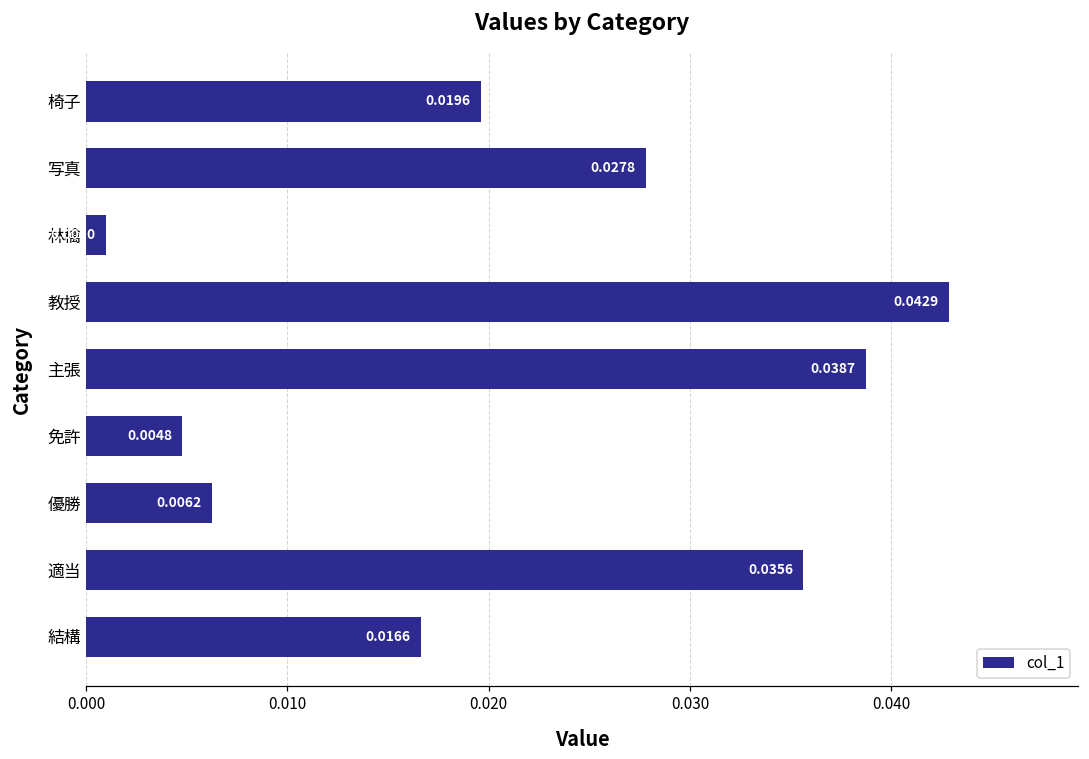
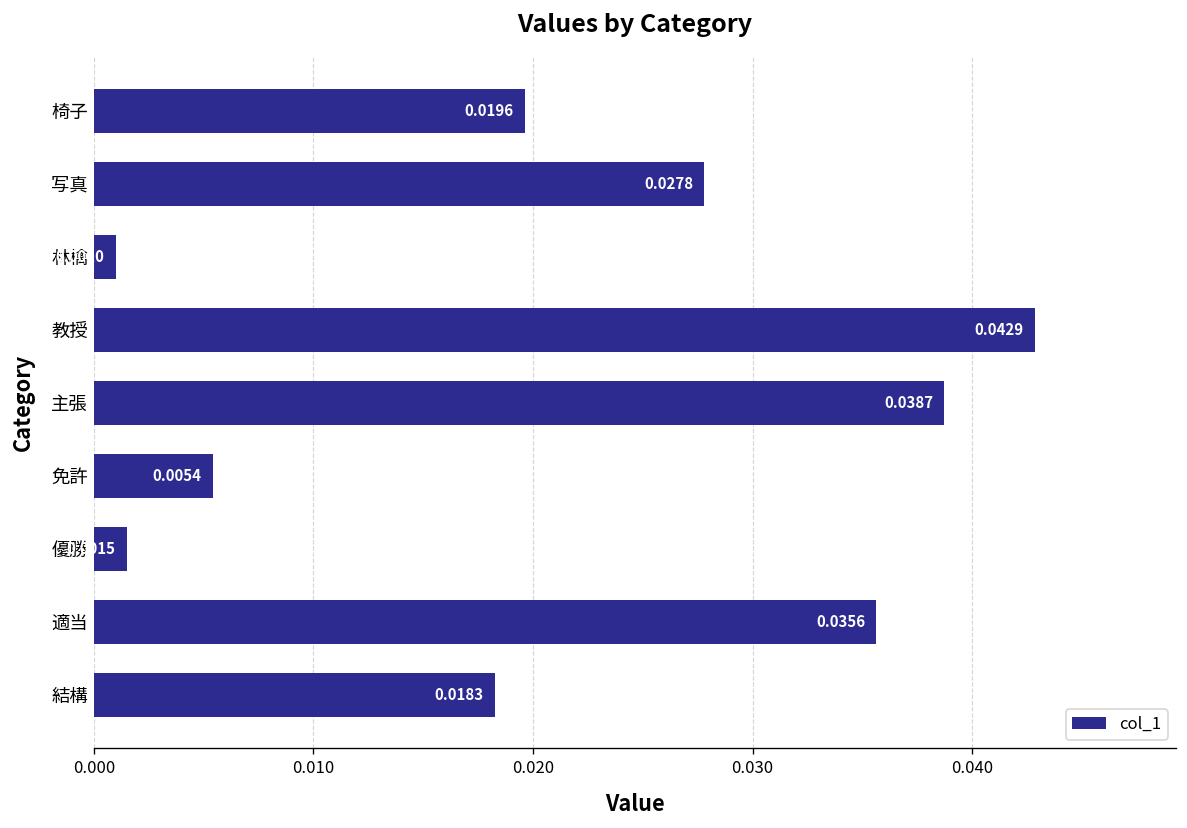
  {
    "椅子": 0.0196,
    "写真": 0.0278,
    "林檎": 0.0010,
    "教授": 0.0429,
    "主張": 0.0387,
-   "免許": 0.0048,
-   "優勝": 0.0062,
+   "免許": 0.0054,
+   "優勝": 0.0015,
    "適当": 0.0356,
-   "結構": 0.0166
+   "結構": 0.0183
  }
